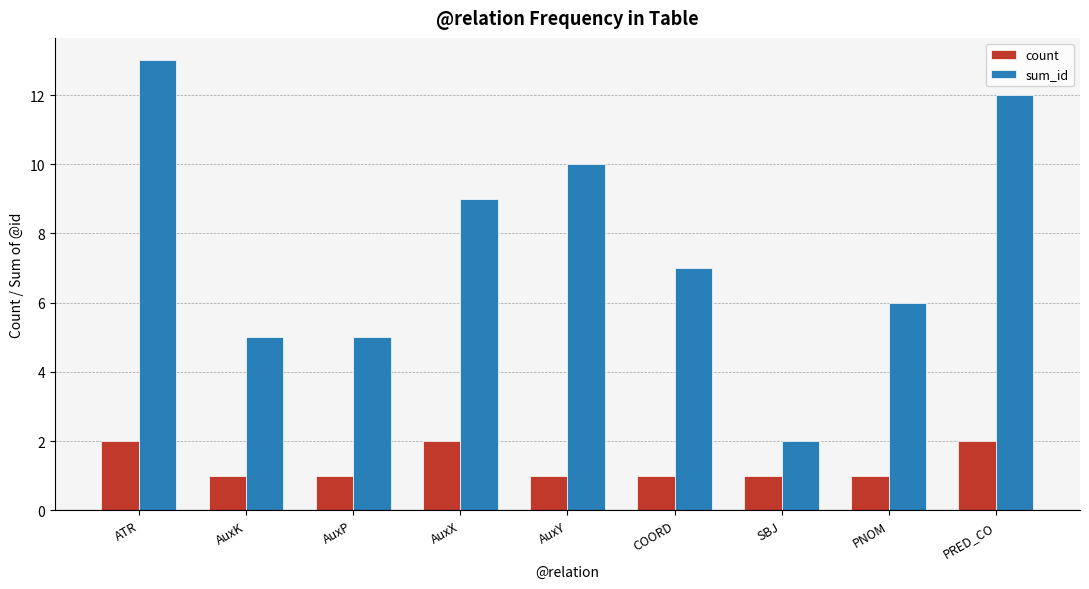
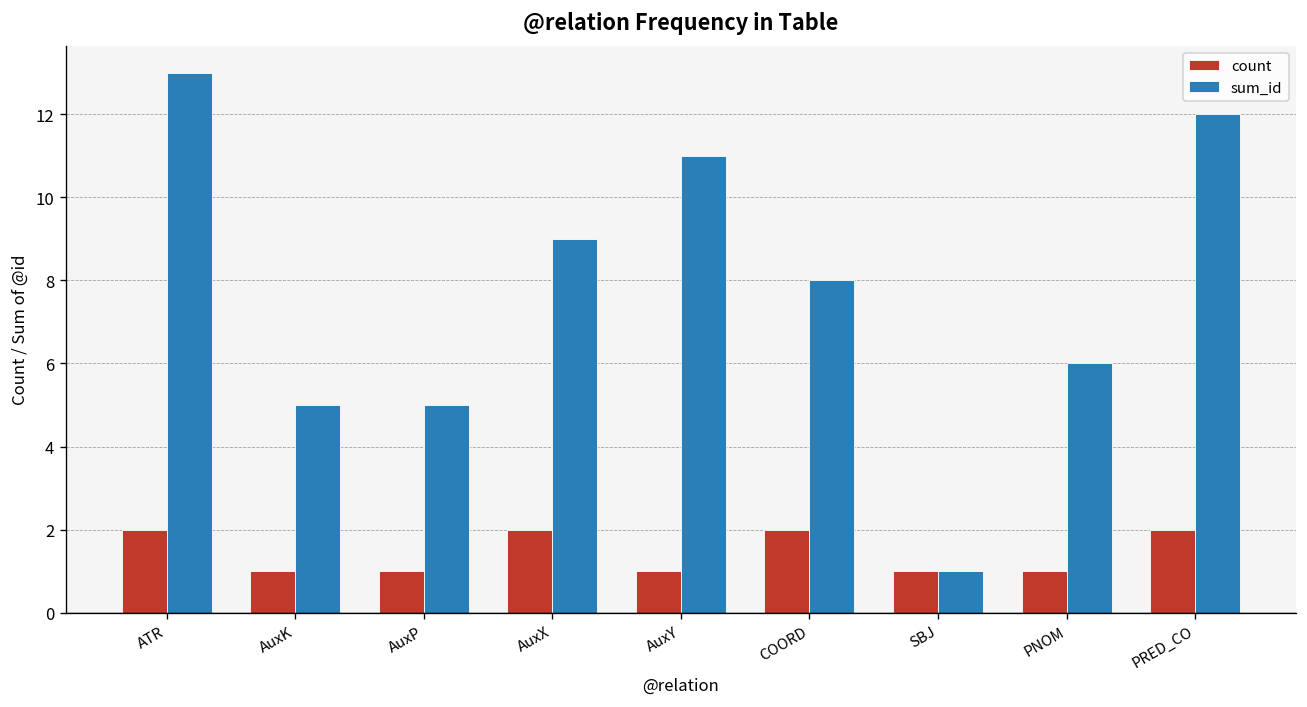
  {
    "count": {
      "ATR": 2,
      "AuxK": 1,
      "AuxP": 1,
      "AuxX": 2,
      "AuxY": 1,
-     "COORD": 1,
+     "COORD": 2,
      "SBJ": 1,
      "PNOM": 1,
      "PRED_CO": 2
    },
    "sum_id": {
      "ATR": 13,
      "AuxK": 5,
      "AuxP": 5,
      "AuxX": 9,
-     "AuxY": 10,
-     "COORD": 7,
-     "SBJ": 2,
+     "AuxY": 11,
+     "COORD": 8,
+     "SBJ": 1,
      "PNOM": 6,
      "PRED_CO": 12
    }
  }
